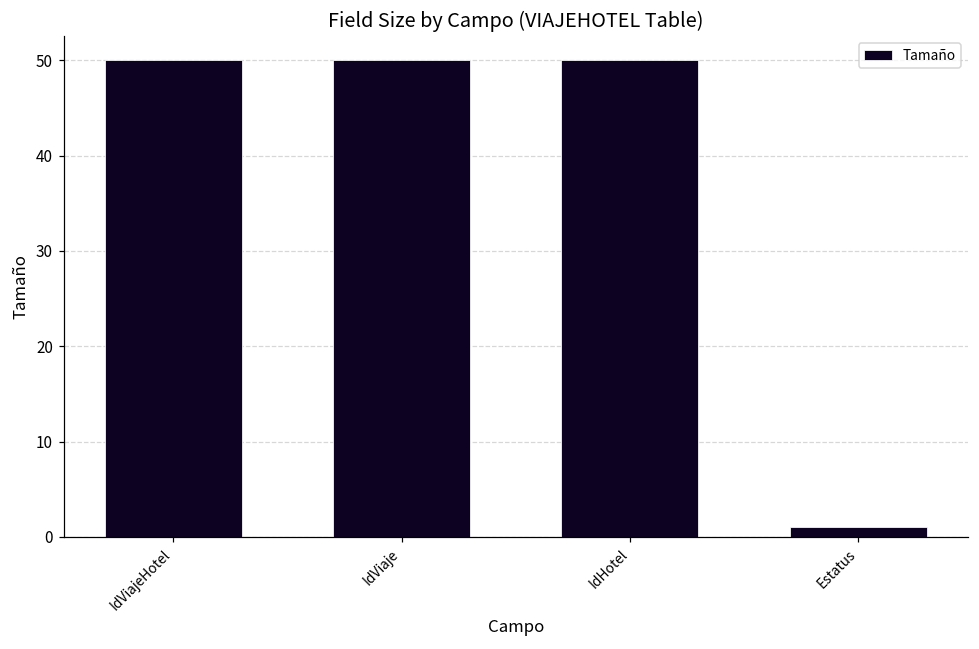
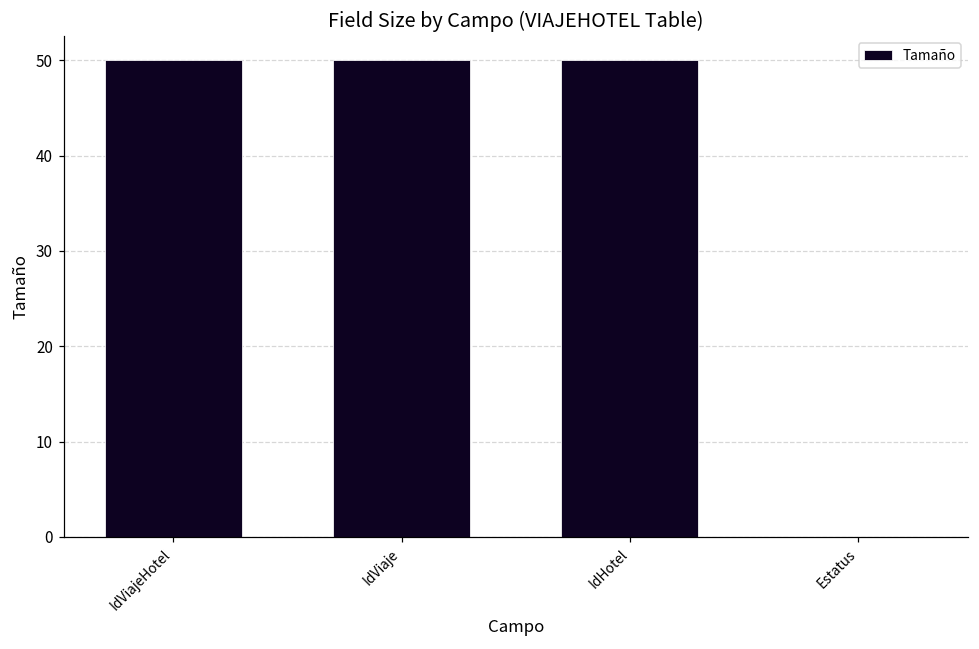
  {
    "IdViajeHotel": 50,
    "IdViaje": 50,
    "IdHotel": 50,
-   "Estatus": 1
+   "Estatus": 0
  }
